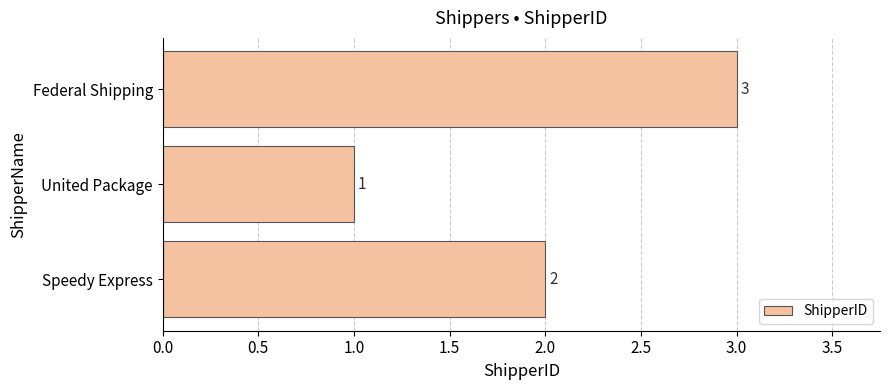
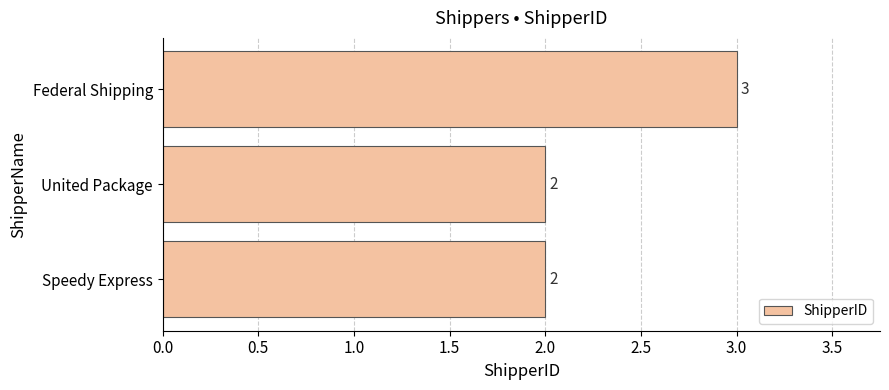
  {
    "Federal Shipping": 3,
-   "United Package": 1,
+   "United Package": 2,
    "Speedy Express": 2
  }
